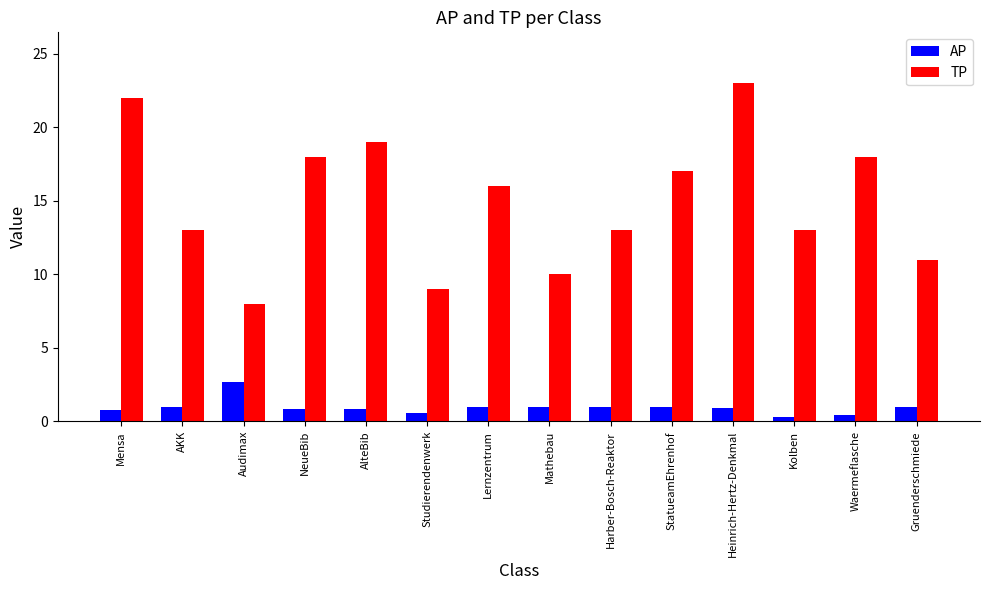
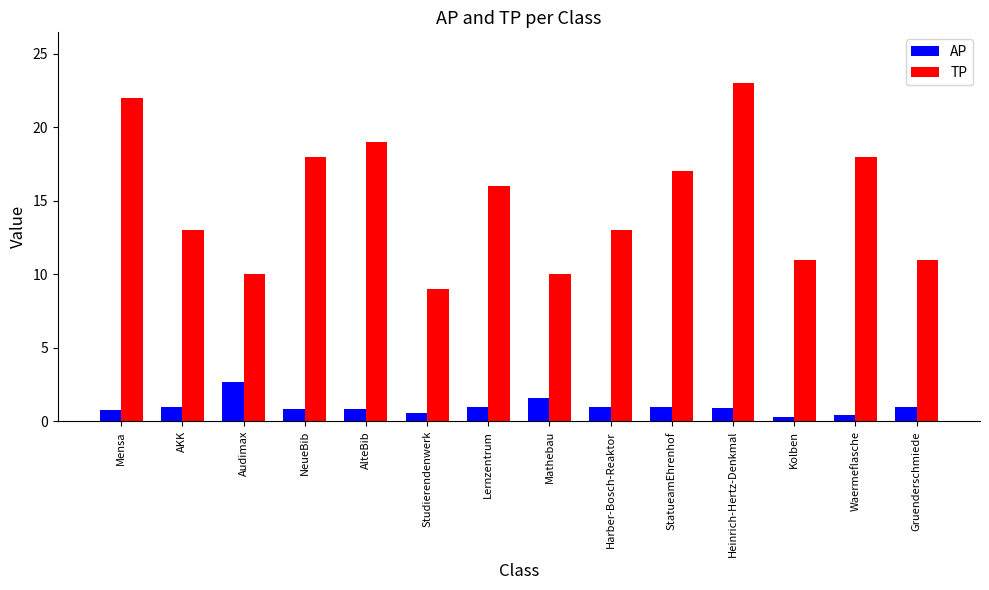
  {
    "AP": {
      "Mensa": 0.8,
      "AKK": 1.0,
      "Audimax": 2.7,
      "NeueBib": 0.8,
      "AlteBib": 0.8,
      "Studierendenwerk": 0.6,
      "Lernzentrum": 1.0,
-     "Mathebau": 1.0,
+     "Mathebau": 1.6,
      "Harber-Bosch-Reaktor": 1.0,
      "StatueamEhrenhof": 0.9,
      "Heinrich-Hertz-Denkmal": 0.9,
      "Kolben": 0.3,
      "Waermeflasche": 0.4,
      "Gruenderschmiede": 1.0
    },
    "TP": {
      "Mensa": 22,
      "AKK": 13,
-     "Audimax": 8,
+     "Audimax": 10,
      "NeueBib": 18,
      "AlteBib": 19,
      "Studierendenwerk": 9,
      "Lernzentrum": 16,
      "Mathebau": 10,
      "Harber-Bosch-Reaktor": 13,
      "StatueamEhrenhof": 17,
      "Heinrich-Hertz-Denkmal": 23,
-     "Kolben": 13,
+     "Kolben": 11,
      "Waermeflasche": 18,
      "Gruenderschmiede": 11
    }
  }
